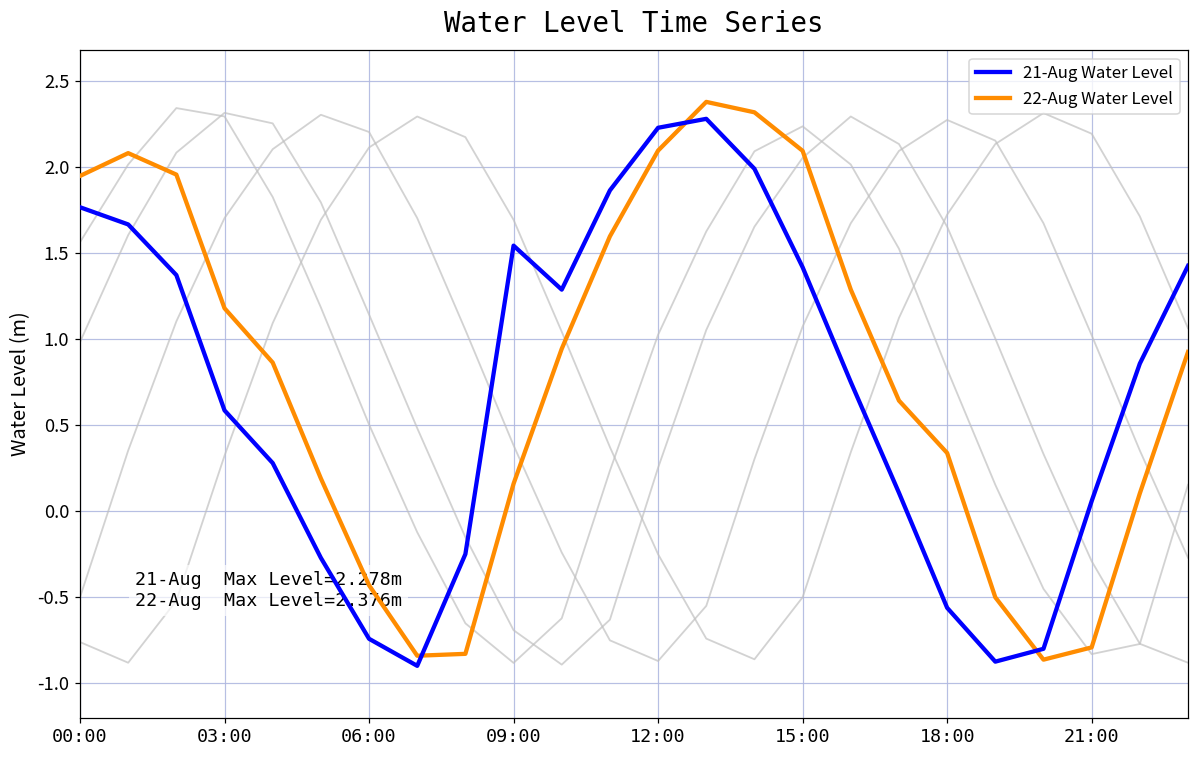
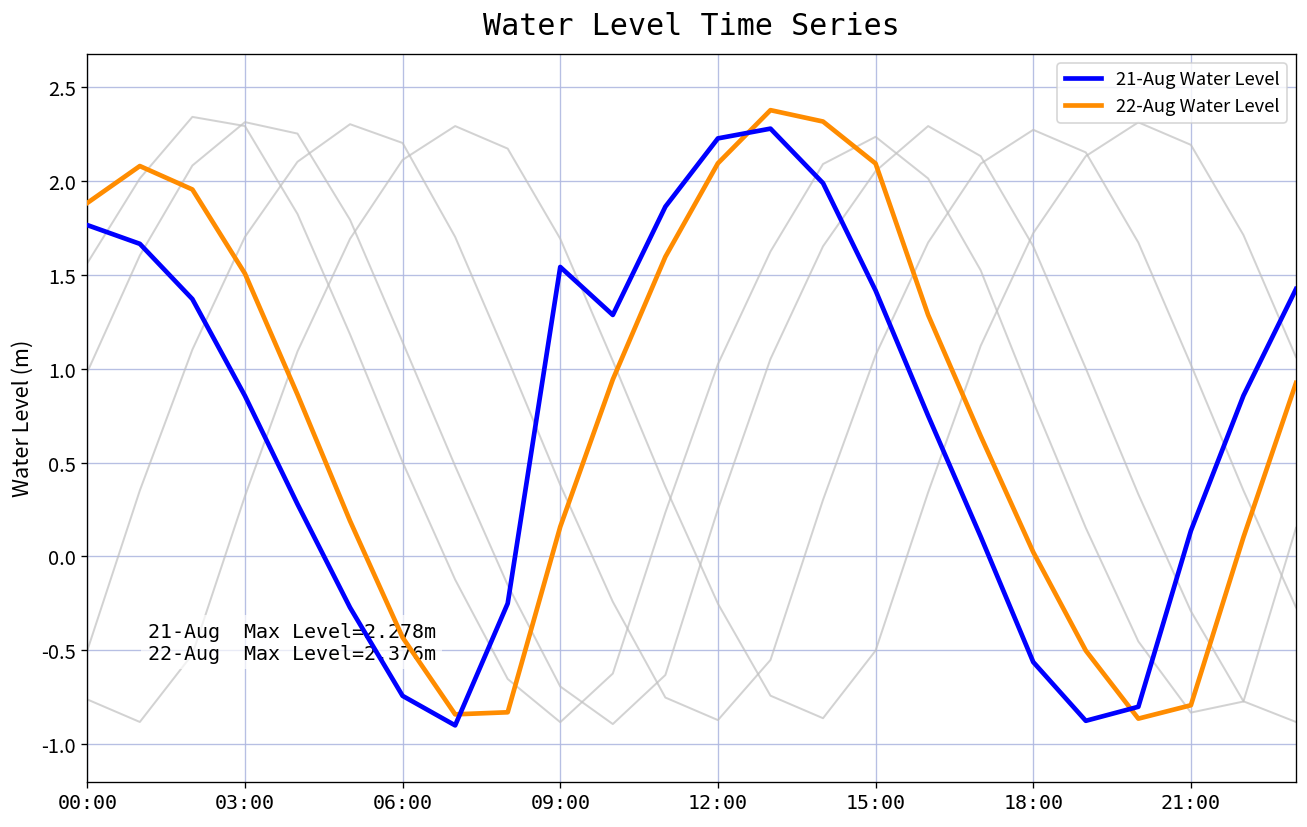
  {
    "21-Aug Water Level": {
      "00:00": 1.76,
-     "03:00": 0.58,
+     "03:00": 0.86,
      "06:00": -0.74,
      "09:00": 1.54,
      "12:00": 2.23,
      "15:00": 1.42,
      "18:00": -0.56,
-     "21:00": 0.06
+     "21:00": 0.14
    },
    "22-Aug Water Level": {
-     "00:00": 1.95,
-     "03:00": 1.18,
+     "00:00": 1.88,
+     "03:00": 1.51,
      "09:00": 0.16,
      "12:00": 2.09,
      "15:00": 2.09,
-     "18:00": 0.34,
+     "18:00": 0.02,
      "21:00": -0.79
    }
  }
